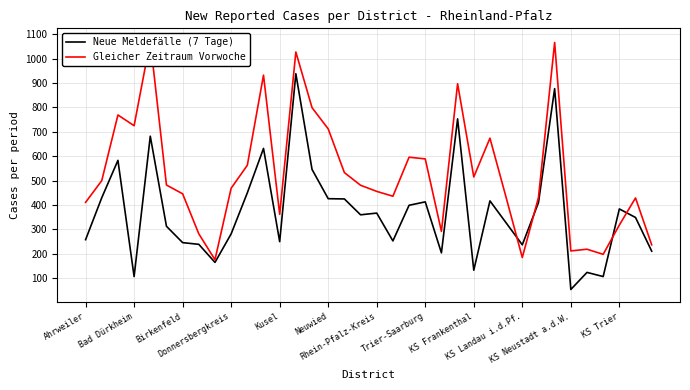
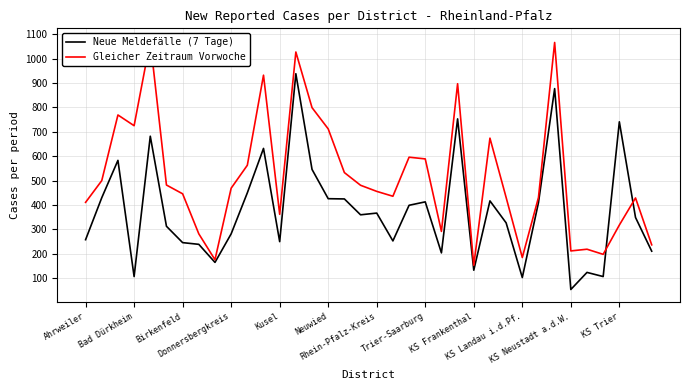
  {
    "Neue Meldefälle (7 Tage)": {
      "Ahrweiler": 260,
      "Bad Dürkheim": 110,
      "Birkenfeld": 250,
      "Donnersbergkreis": 280,
      "Kusel": 250,
      "Neuwied": 430,
      "Rhein-Pfalz-Kreis": 370,
      "Trier-Saarburg": 410,
      "KS Frankenthal": 130,
-     "KS Landau i.d.Pf.": 240,
+     "KS Landau i.d.Pf.": 100,
      "KS Neustadt a.d.W.": 50,
-     "KS Trier": 380
+     "KS Trier": 740
    },
    "Gleicher Zeitraum Vorwoche": {
      "Ahrweiler": 410,
      "Bad Dürkheim": 730,
      "Birkenfeld": 450,
      "Donnersbergkreis": 470,
      "Kusel": 360,
      "Neuwied": 710,
      "Rhein-Pfalz-Kreis": 460,
      "Trier-Saarburg": 590,
-     "KS Frankenthal": 520,
+     "KS Frankenthal": 150,
      "KS Landau i.d.Pf.": 190,
      "KS Neustadt a.d.W.": 210,
      "KS Trier": 320
    }
  }
